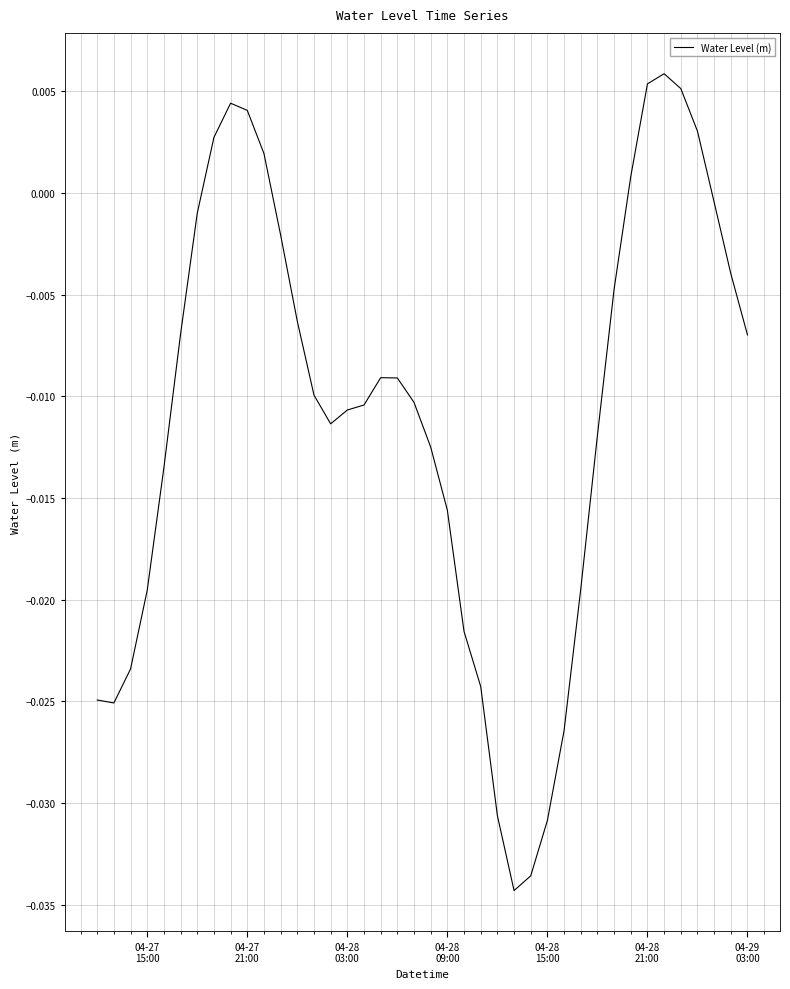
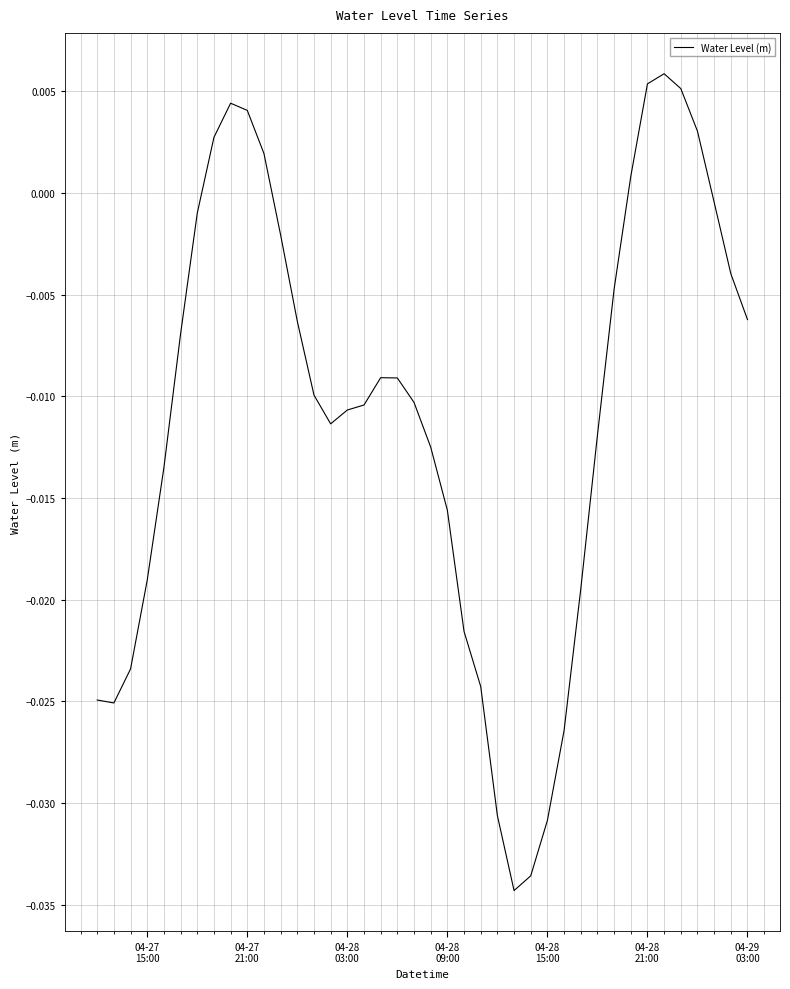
  {
-   "04-27 15:00": -0.0195,
+   "04-27 15:00": -0.0190,
    "04-27 21:00": 0.0041,
    "04-28 03:00": -0.0107,
    "04-28 09:00": -0.0156,
    "04-28 15:00": -0.0309,
    "04-28 21:00": 0.0054,
-   "04-29 03:00": -0.0070
+   "04-29 03:00": -0.0062
  }
